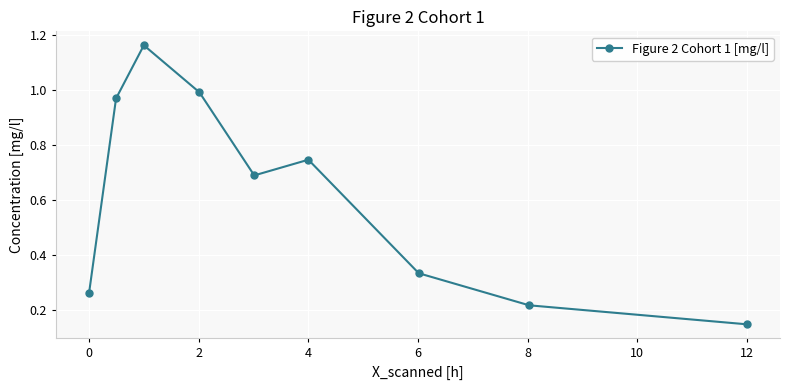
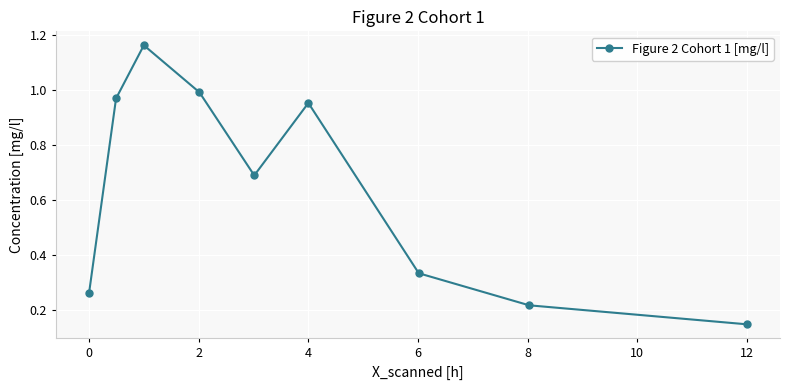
  {
    "0": 0.26,
-   "4": 0.75,
+   "4": 0.95,
    "12": 0.15
  }
